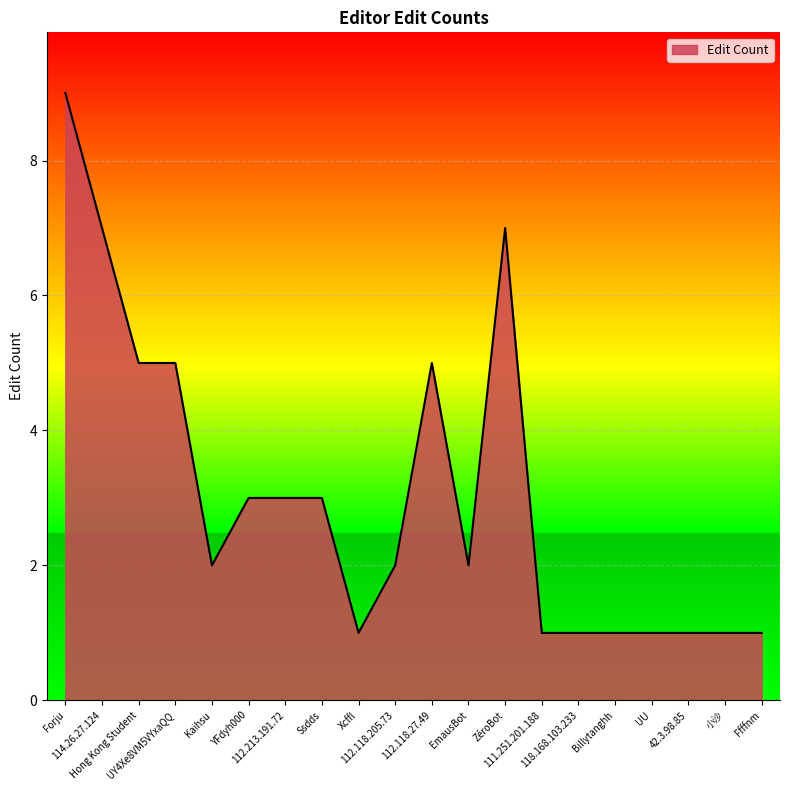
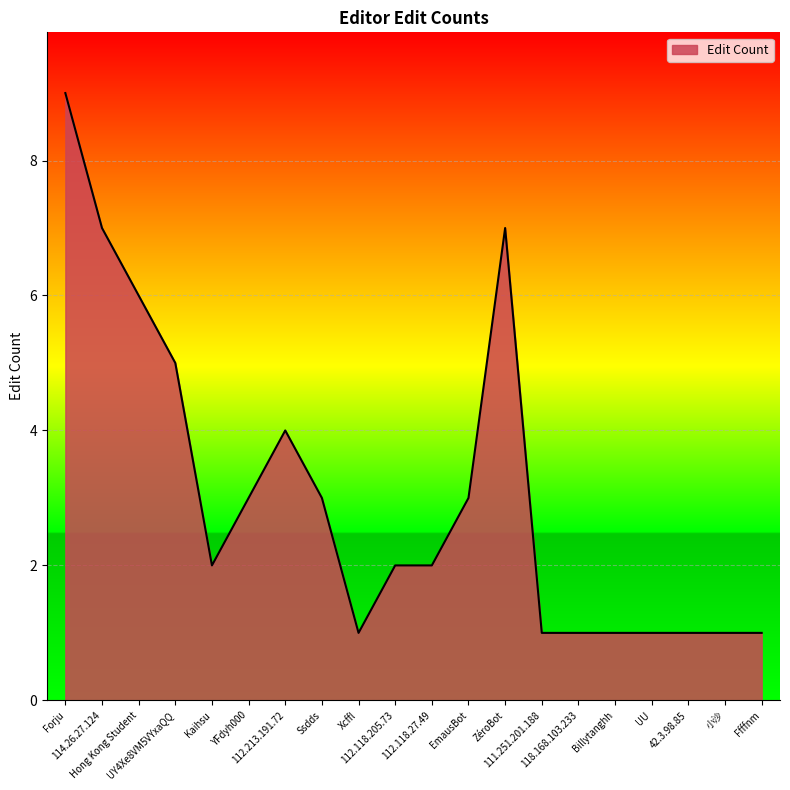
  {
    "Forju": 9,
    "114.26.27.124": 7,
-   "Hong Kong Student": 5,
+   "Hong Kong Student": 6,
    "UY4Xe8VM5VYxaQQ": 5,
    "Kaihsu": 2,
    "YFdyh000": 3,
-   "112.213.191.72": 3,
+   "112.213.191.72": 4,
    "Ssdds": 3,
    "Xcffl": 1,
    "112.118.205.73": 2,
-   "112.118.27.49": 5,
-   "EmausBot": 2,
+   "112.118.27.49": 2,
+   "EmausBot": 3,
    "ZéroBot": 7,
    "111.251.201.188": 1,
    "118.168.103.233": 1,
    "Billytanghh": 1,
    "UU": 1,
    "42.3.98.85": 1,
    "小沙": 1,
    "Ffffnm": 1
  }
